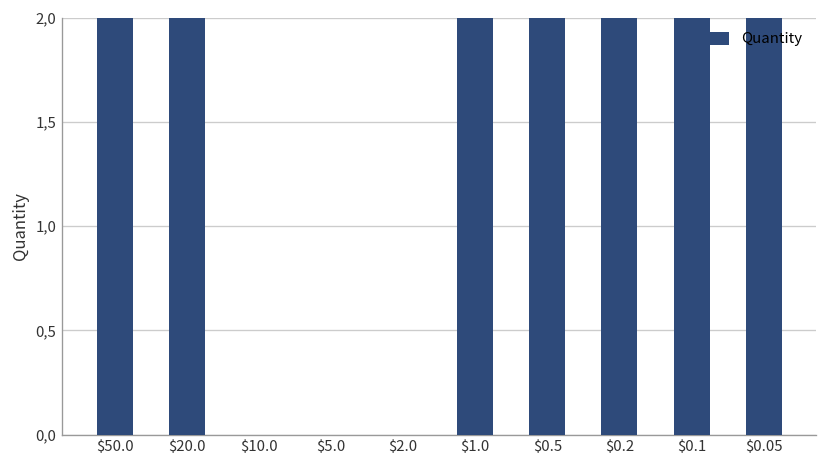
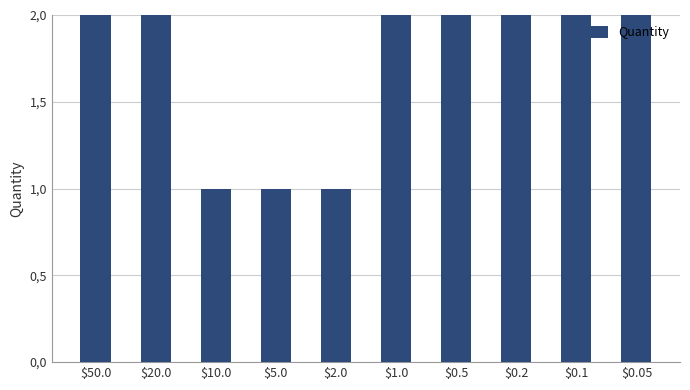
  {
-   "$10.0": 0.0,
-   "$5.0": 0.0,
-   "$2.0": 0.0
+   "$10.0": 10.0,
+   "$5.0": 10.0,
+   "$2.0": 10.0
  }
